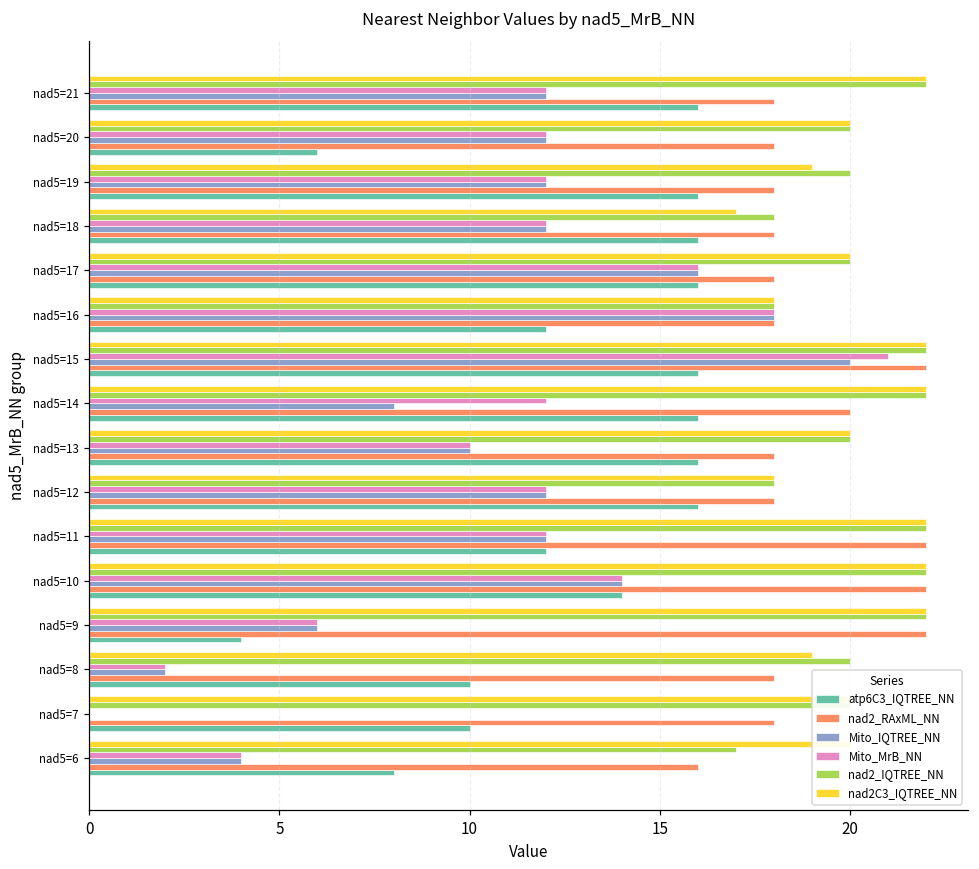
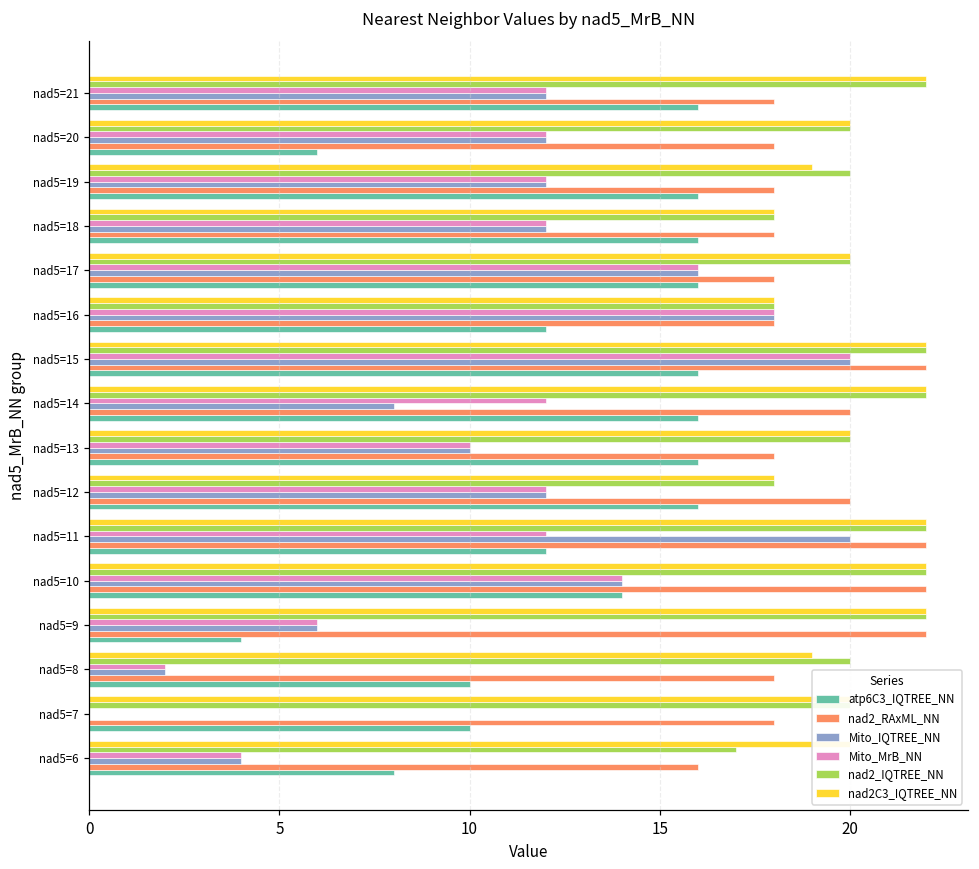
  {
    "atp6C3_IQTREE_NN": {
      "nad5=21": 16,
      "nad5=20": 6,
      "nad5=19": 16,
      "nad5=18": 16,
      "nad5=17": 16,
      "nad5=16": 12,
      "nad5=15": 16,
      "nad5=14": 16,
      "nad5=13": 16,
      "nad5=12": 16,
      "nad5=11": 12,
      "nad5=10": 14,
      "nad5=9": 4,
      "nad5=8": 10,
      "nad5=7": 10,
      "nad5=6": 8
    },
    "nad2_RAxML_NN": {
      "nad5=21": 18,
      "nad5=20": 18,
      "nad5=19": 18,
      "nad5=18": 18,
      "nad5=17": 18,
      "nad5=16": 18,
      "nad5=15": 22,
      "nad5=14": 20,
      "nad5=13": 18,
-     "nad5=12": 18,
+     "nad5=12": 20,
      "nad5=11": 22,
      "nad5=10": 22,
      "nad5=9": 22,
      "nad5=8": 18,
      "nad5=7": 18,
      "nad5=6": 16
    },
    "Mito_IQTREE_NN": {
      "nad5=21": 12,
      "nad5=20": 12,
      "nad5=19": 12,
      "nad5=18": 12,
      "nad5=17": 16,
      "nad5=16": 18,
      "nad5=15": 20,
      "nad5=14": 8,
      "nad5=13": 10,
      "nad5=12": 12,
-     "nad5=11": 12,
+     "nad5=11": 20,
      "nad5=10": 14,
      "nad5=9": 6,
      "nad5=8": 2,
      "nad5=7": 0,
      "nad5=6": 4
    },
    "Mito_MrB_NN": {
      "nad5=21": 12,
      "nad5=20": 12,
      "nad5=19": 12,
      "nad5=18": 12,
      "nad5=17": 16,
      "nad5=16": 18,
-     "nad5=15": 21,
+     "nad5=15": 20,
      "nad5=14": 12,
      "nad5=13": 10,
      "nad5=12": 12,
      "nad5=11": 12,
      "nad5=10": 14,
      "nad5=9": 6,
      "nad5=8": 2,
      "nad5=7": 0,
      "nad5=6": 4
    },
    "nad2_IQTREE_NN": {
      "nad5=21": 22,
      "nad5=20": 20,
      "nad5=19": 20,
      "nad5=18": 18,
      "nad5=17": 20,
      "nad5=16": 18,
      "nad5=15": 22,
      "nad5=14": 22,
      "nad5=13": 20,
      "nad5=12": 18,
      "nad5=11": 22,
      "nad5=10": 22,
      "nad5=9": 22,
      "nad5=8": 20,
      "nad5=6": 17
    },
    "nad2C3_IQTREE_NN": {
      "nad5=21": 22,
      "nad5=20": 20,
      "nad5=19": 19,
-     "nad5=18": 17,
+     "nad5=18": 18,
      "nad5=17": 20,
      "nad5=16": 18,
      "nad5=15": 22,
      "nad5=14": 22,
      "nad5=13": 20,
      "nad5=12": 18,
      "nad5=11": 22,
      "nad5=10": 22,
      "nad5=9": 22,
      "nad5=8": 19
    }
  }
